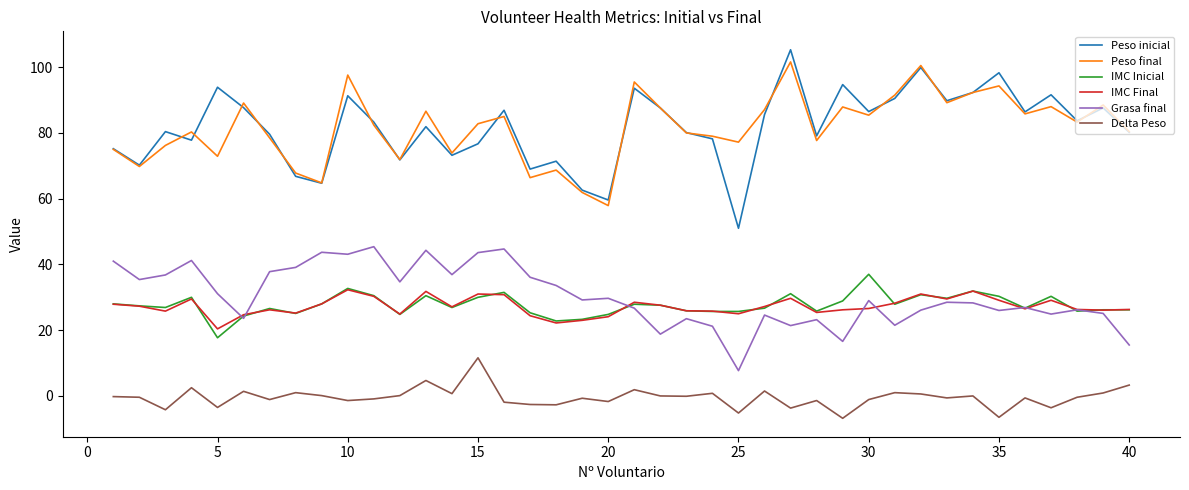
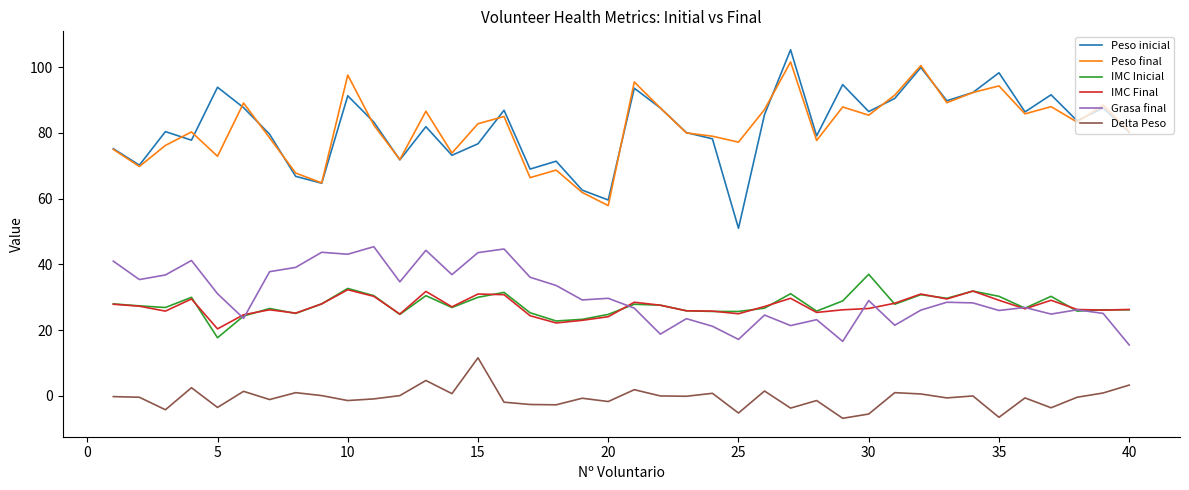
  {
    "Peso inicial": {
      "5": 94,
      "10": 91,
      "15": 77,
      "20": 60,
      "25": 51,
      "30": 87,
      "35": 98
    },
    "Peso final": {
      "5": 73,
      "10": 98,
      "15": 83,
      "20": 58,
      "25": 77,
      "30": 85,
      "35": 94
    },
    "IMC Inicial": {
      "5": 18,
      "15": 30,
      "30": 37,
      "35": 30
    },
    "IMC Final": {
      "5": 20,
      "15": 31,
      "30": 27,
      "35": 29
    },
    "Grasa final": {
      "5": 31,
      "10": 43,
      "15": 44,
      "20": 30,
-     "25": 8,
+     "25": 17,
      "30": 29,
      "35": 26,
      "40": 16
    },
    "Delta Peso": {
      "5": -4,
      "10": -1,
      "15": 12,
      "20": -2,
      "25": -5,
-     "30": -1,
+     "30": -6,
      "35": -7,
      "40": 3
    }
  }
